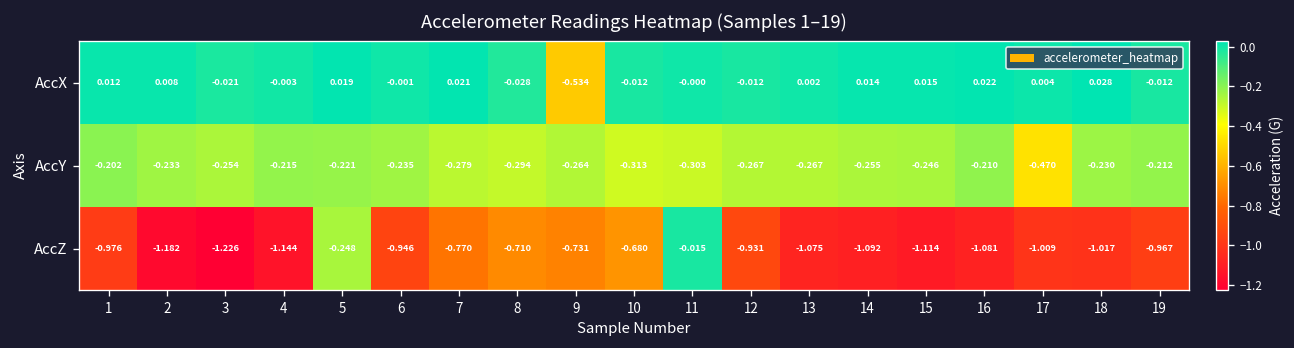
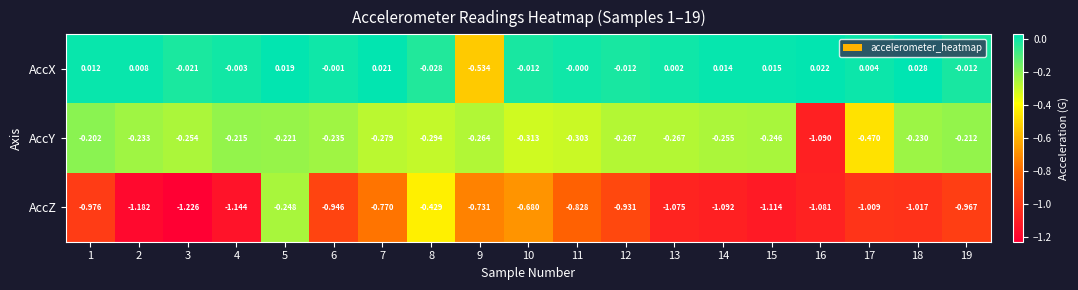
  {
    "AccX": {
      "1": 0.012,
      "2": 0.008,
      "3": -0.021,
      "4": -0.003,
      "5": 0.019,
      "6": -0.001,
      "7": 0.021,
      "8": -0.028,
      "9": -0.534,
      "10": -0.012,
      "11": -0.000,
      "12": -0.012,
      "13": 0.002,
      "14": 0.014,
      "15": 0.015,
      "16": 0.022,
      "17": 0.004,
      "18": 0.028,
      "19": -0.012
    },
    "AccY": {
      "1": -0.202,
      "2": -0.233,
      "3": -0.254,
      "4": -0.215,
      "5": -0.221,
      "6": -0.235,
      "7": -0.279,
      "8": -0.294,
      "9": -0.264,
      "10": -0.313,
      "11": -0.303,
      "12": -0.267,
      "13": -0.267,
      "14": -0.255,
      "15": -0.246,
-     "16": -0.210,
+     "16": -1.090,
      "17": -0.470,
      "18": -0.230,
      "19": -0.212
    },
    "AccZ": {
      "1": -0.976,
      "2": -1.182,
      "3": -1.226,
      "4": -1.144,
      "5": -0.248,
      "6": -0.946,
      "7": -0.770,
-     "8": -0.710,
+     "8": -0.429,
      "9": -0.731,
      "10": -0.680,
-     "11": -0.015,
+     "11": -0.828,
      "12": -0.931,
      "13": -1.075,
      "14": -1.092,
      "15": -1.114,
      "16": -1.081,
      "17": -1.009,
      "18": -1.017,
      "19": -0.967
    }
  }
